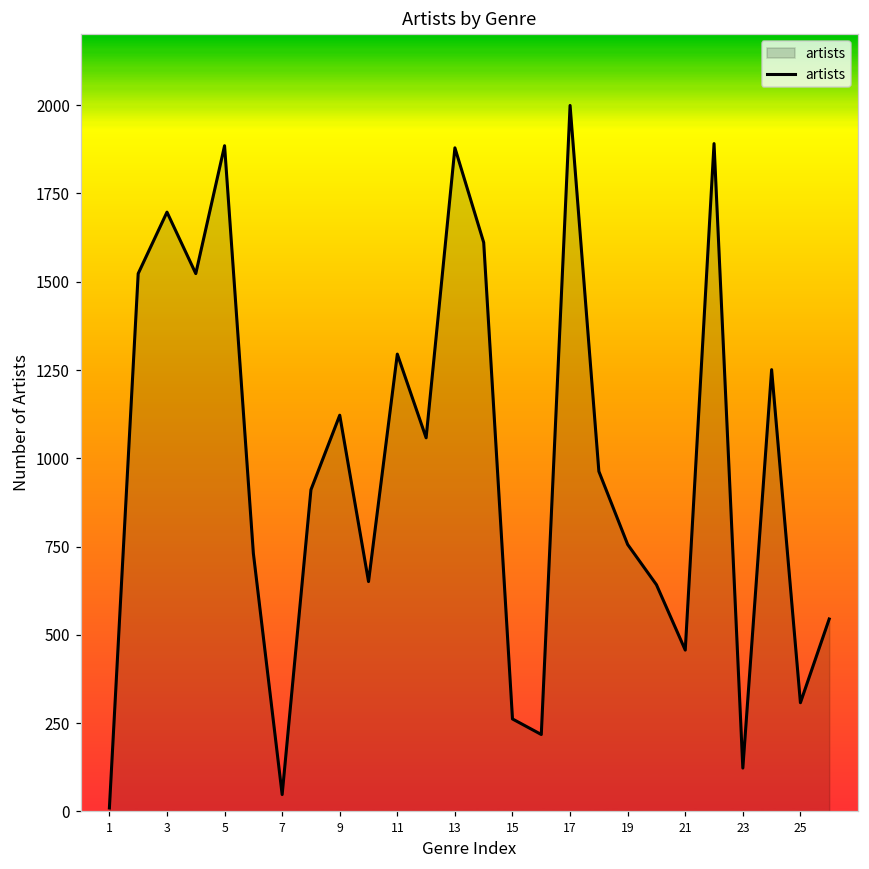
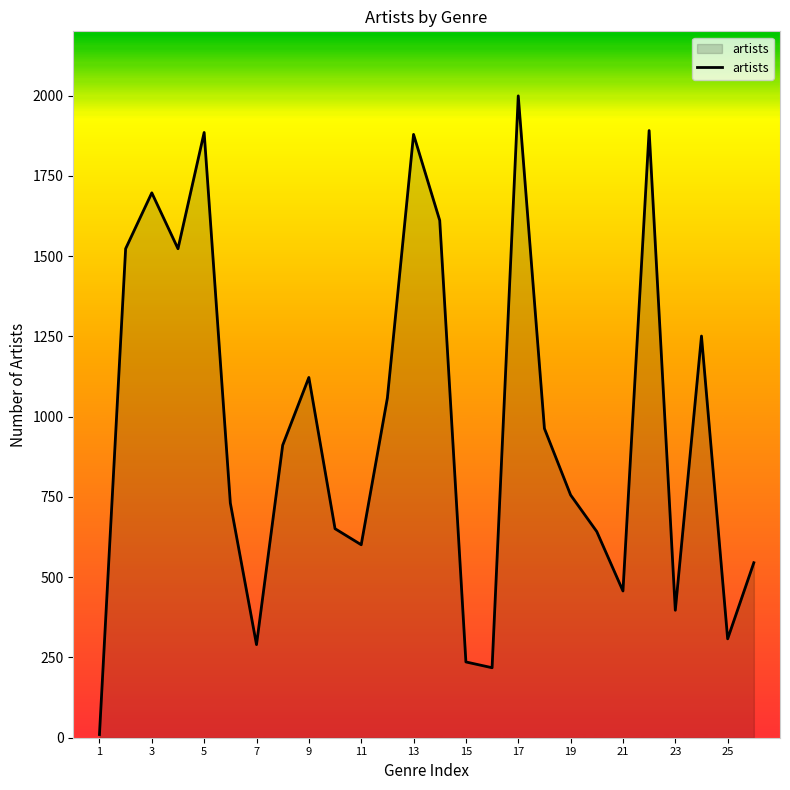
  {
    "1": 10,
    "3": 1700,
    "5": 1890,
-   "7": 50,
+   "7": 290,
    "9": 1120,
-   "11": 1300,
+   "11": 600,
    "13": 1880,
-   "15": 260,
+   "15": 240,
    "17": 2000,
    "19": 760,
    "21": 460,
-   "23": 120,
+   "23": 400,
    "25": 310
  }
